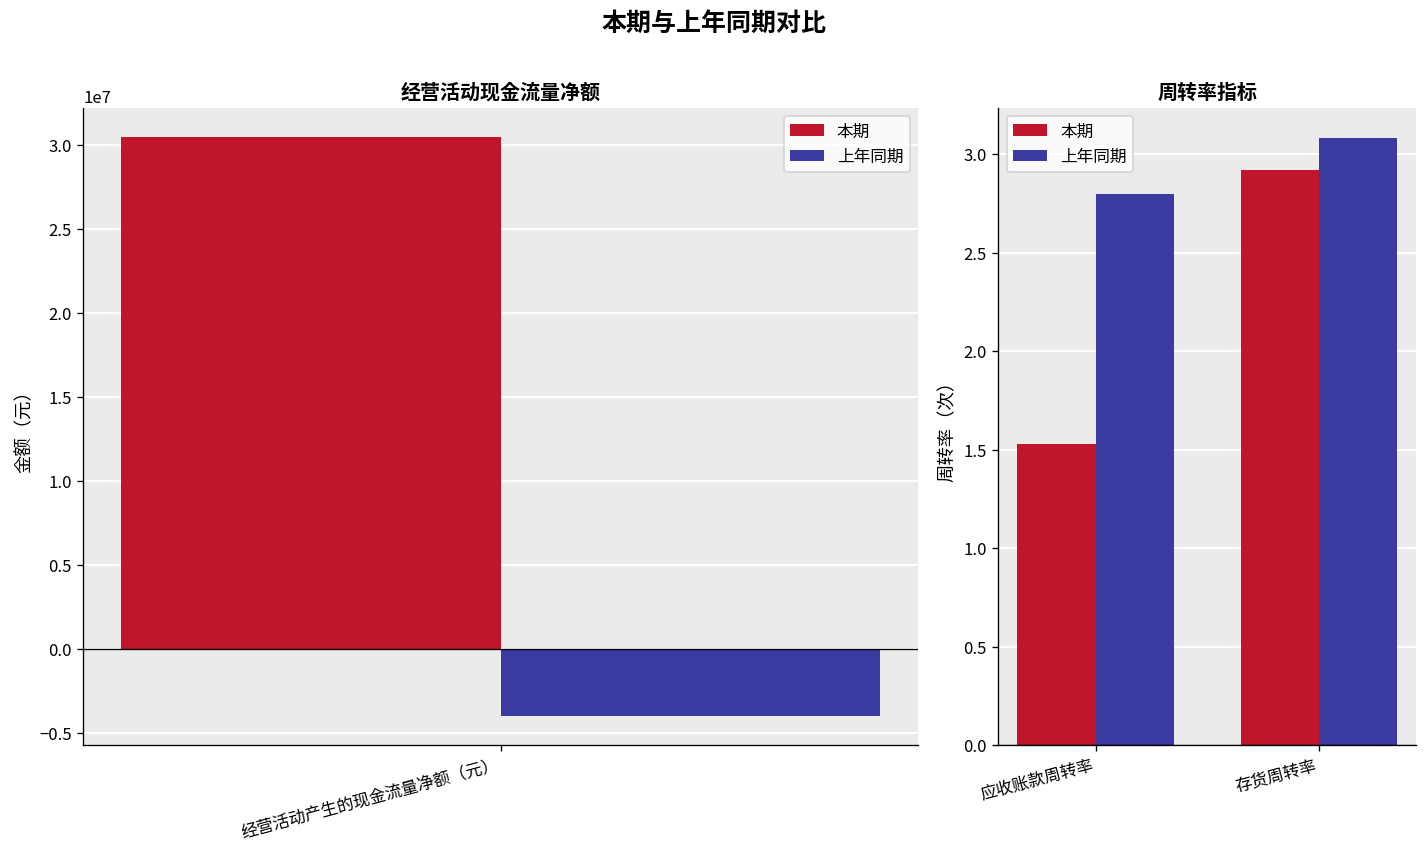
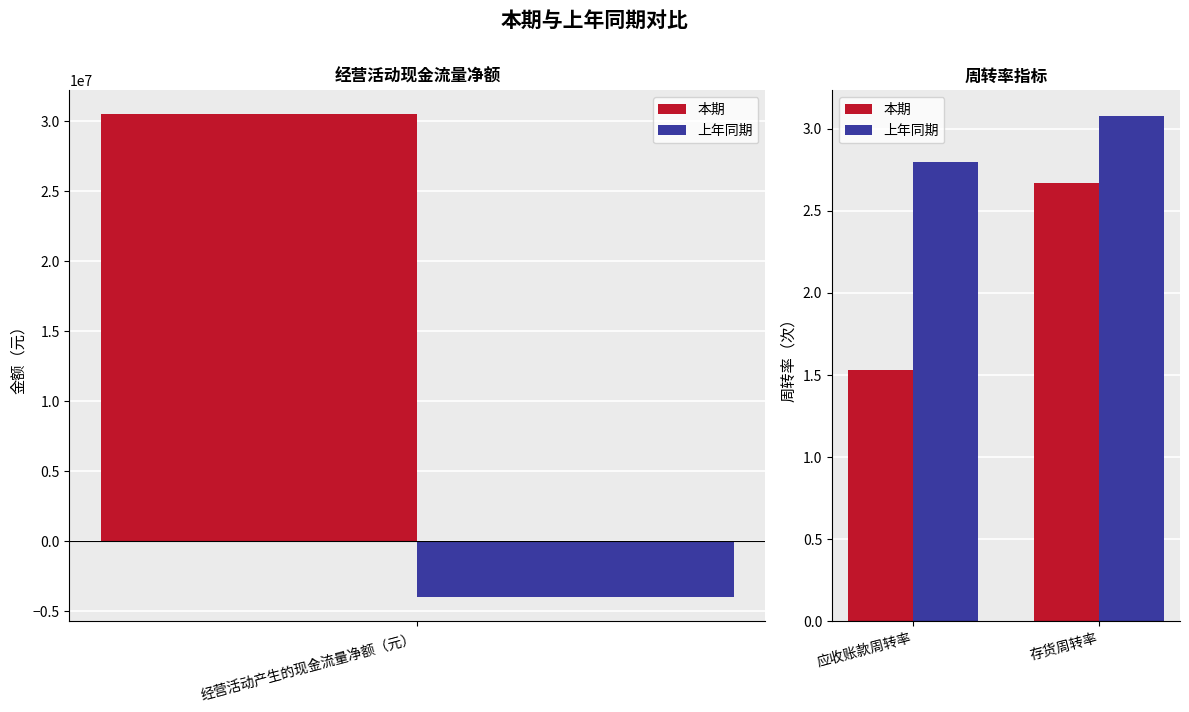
  {
    "周转率指标": {
      "本期": {
        "应收账款周转率": 1.53,
-       "存货周转率": 2.92
+       "存货周转率": 2.67
      },
      "上年同期": {
        "应收账款周转率": 2.80,
        "存货周转率": 3.08
      }
    }
  }
